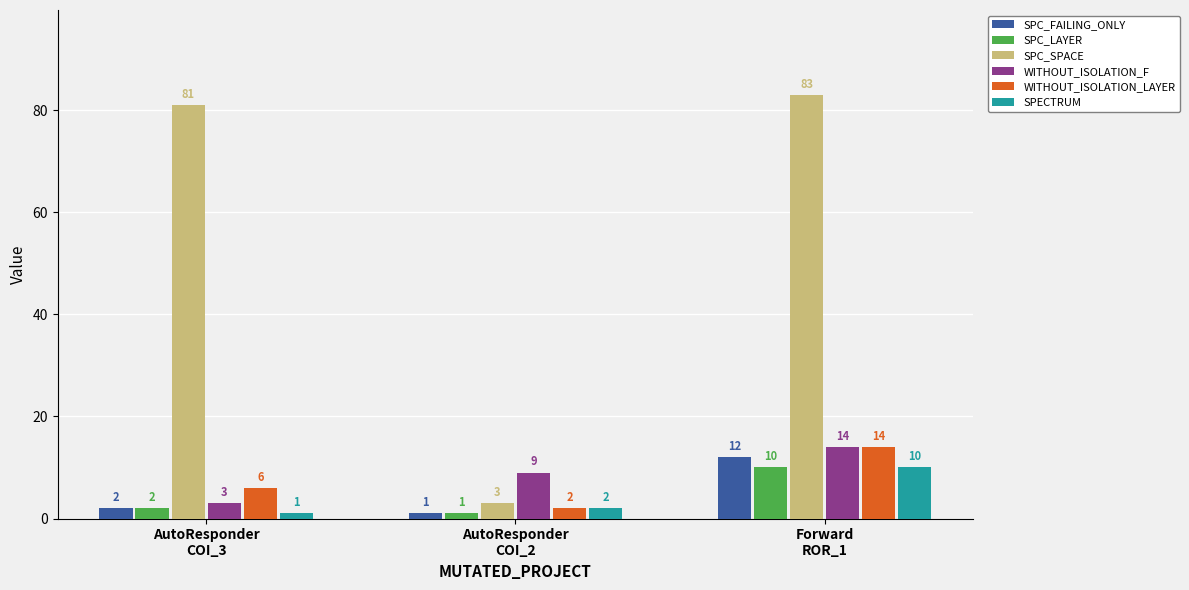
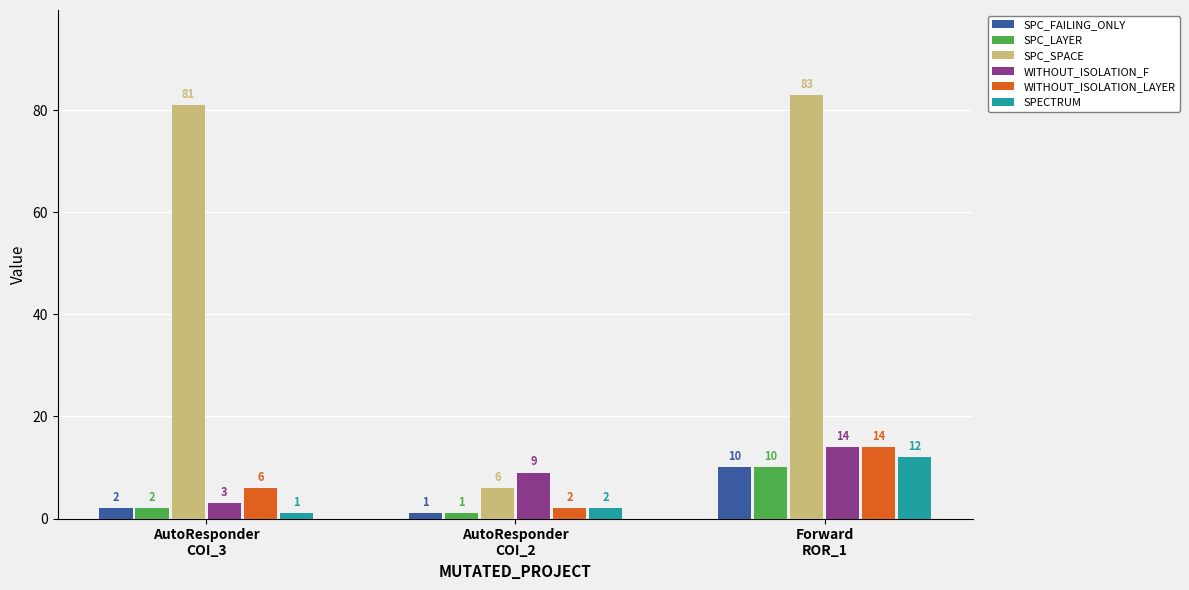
  {
    "SPC_FAILING_ONLY": {
      "AutoResponder COI_3": 2,
      "AutoResponder COI_2": 1,
-     "Forward ROR_1": 12
+     "Forward ROR_1": 10
    },
    "SPC_LAYER": {
      "AutoResponder COI_3": 2,
      "AutoResponder COI_2": 1,
      "Forward ROR_1": 10
    },
    "SPC_SPACE": {
      "AutoResponder COI_3": 81,
-     "AutoResponder COI_2": 3,
+     "AutoResponder COI_2": 6,
      "Forward ROR_1": 83
    },
    "WITHOUT_ISOLATION_F": {
      "AutoResponder COI_3": 3,
      "AutoResponder COI_2": 9,
      "Forward ROR_1": 14
    },
    "WITHOUT_ISOLATION_LAYER": {
      "AutoResponder COI_3": 6,
      "AutoResponder COI_2": 2,
      "Forward ROR_1": 14
    },
    "SPECTRUM": {
      "AutoResponder COI_3": 1,
      "AutoResponder COI_2": 2,
-     "Forward ROR_1": 10
+     "Forward ROR_1": 12
    }
  }
